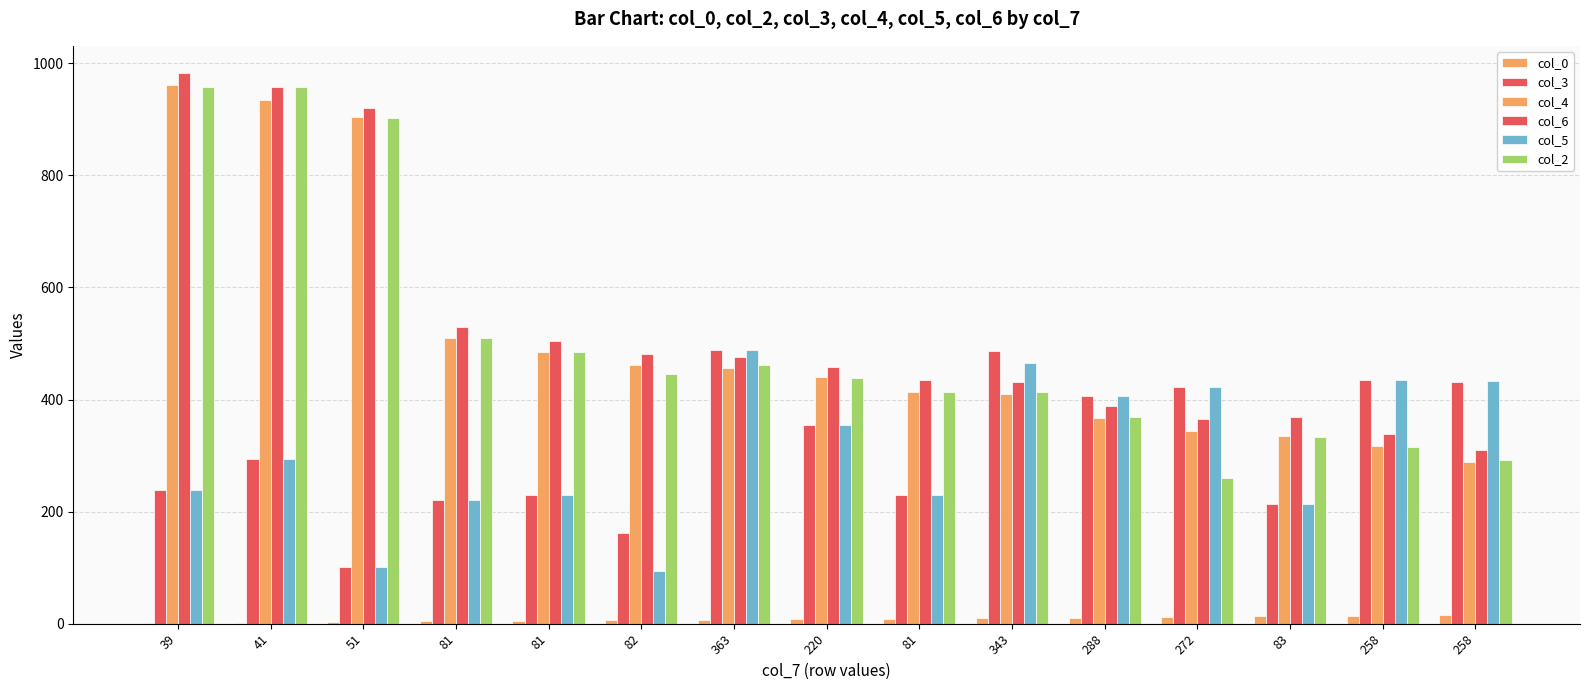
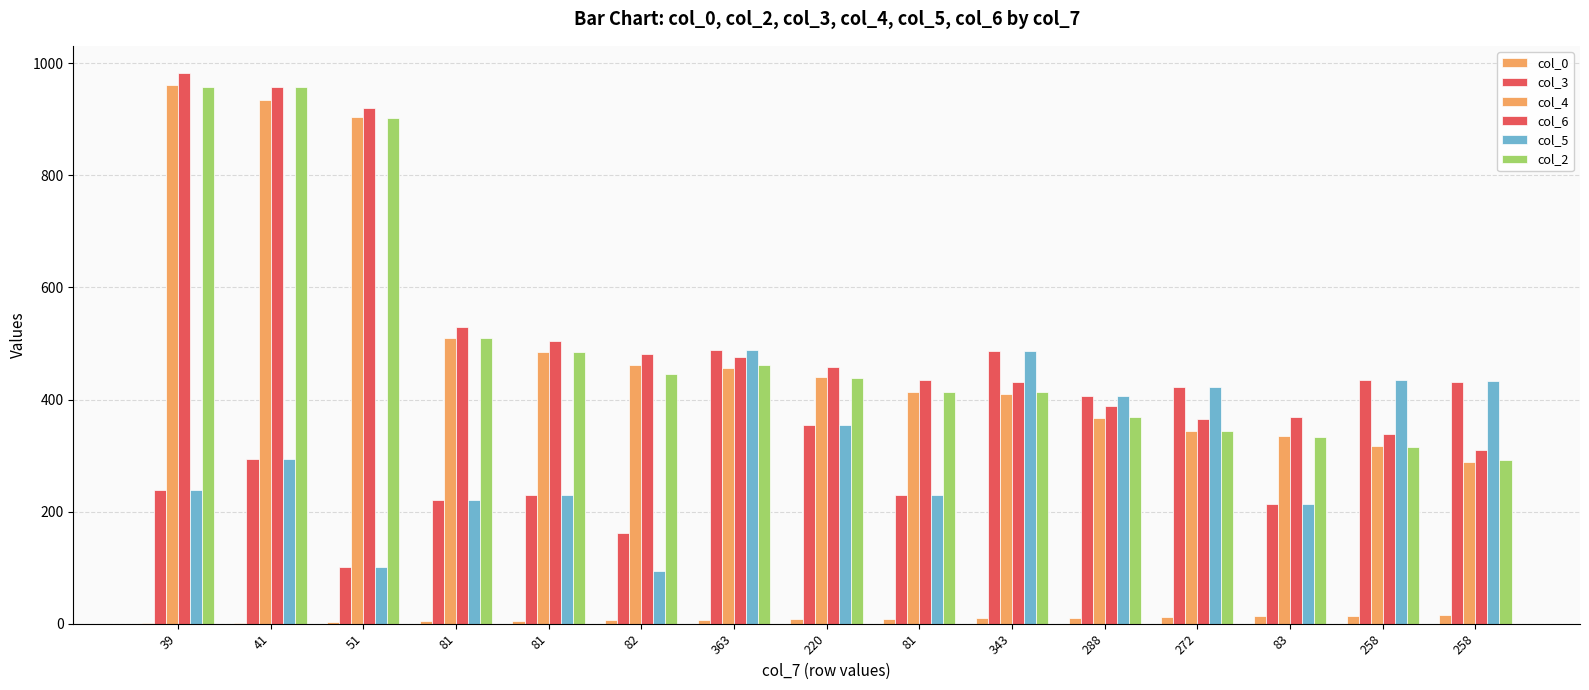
  {
    "col_5": {
      "39": 240,
      "41": 290,
      "51": 100,
      "82": 90,
      "363": 490,
      "220": 360,
-     "343": 470,
+     "343": 490,
      "288": 410,
      "272": 420,
      "83": 210
    },
    "col_2": {
      "39": 960,
      "41": 960,
      "51": 900,
      "82": 450,
      "363": 460,
      "220": 440,
      "343": 410,
      "288": 370,
-     "272": 260,
+     "272": 340,
      "83": 330
    }
  }
